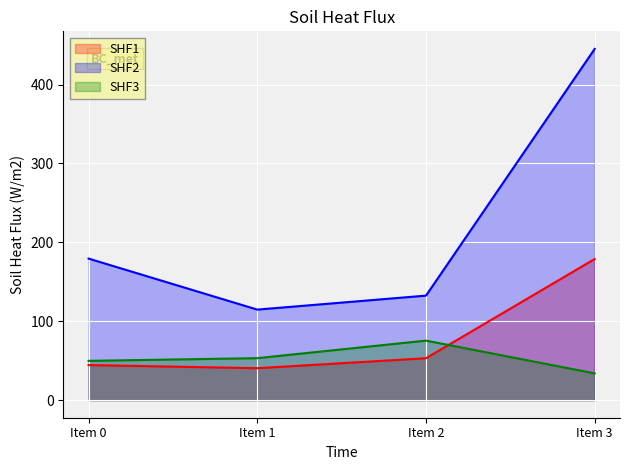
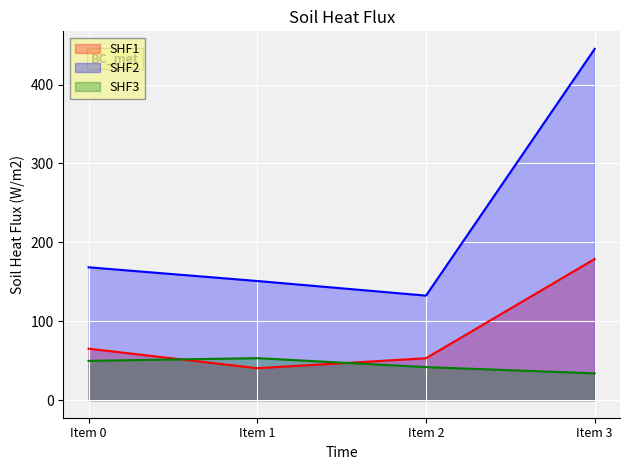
  {
    "SHF1": {
-     "Item 0": 40,
+     "Item 0": 70,
      "Item 1": 40,
      "Item 2": 50,
      "Item 3": 180
    },
    "SHF2": {
-     "Item 0": 180,
-     "Item 1": 110,
+     "Item 0": 170,
+     "Item 1": 150,
      "Item 2": 130,
      "Item 3": 450
    },
    "SHF3": {
      "Item 0": 50,
      "Item 1": 50,
-     "Item 2": 80,
+     "Item 2": 40,
      "Item 3": 30
    }
  }
